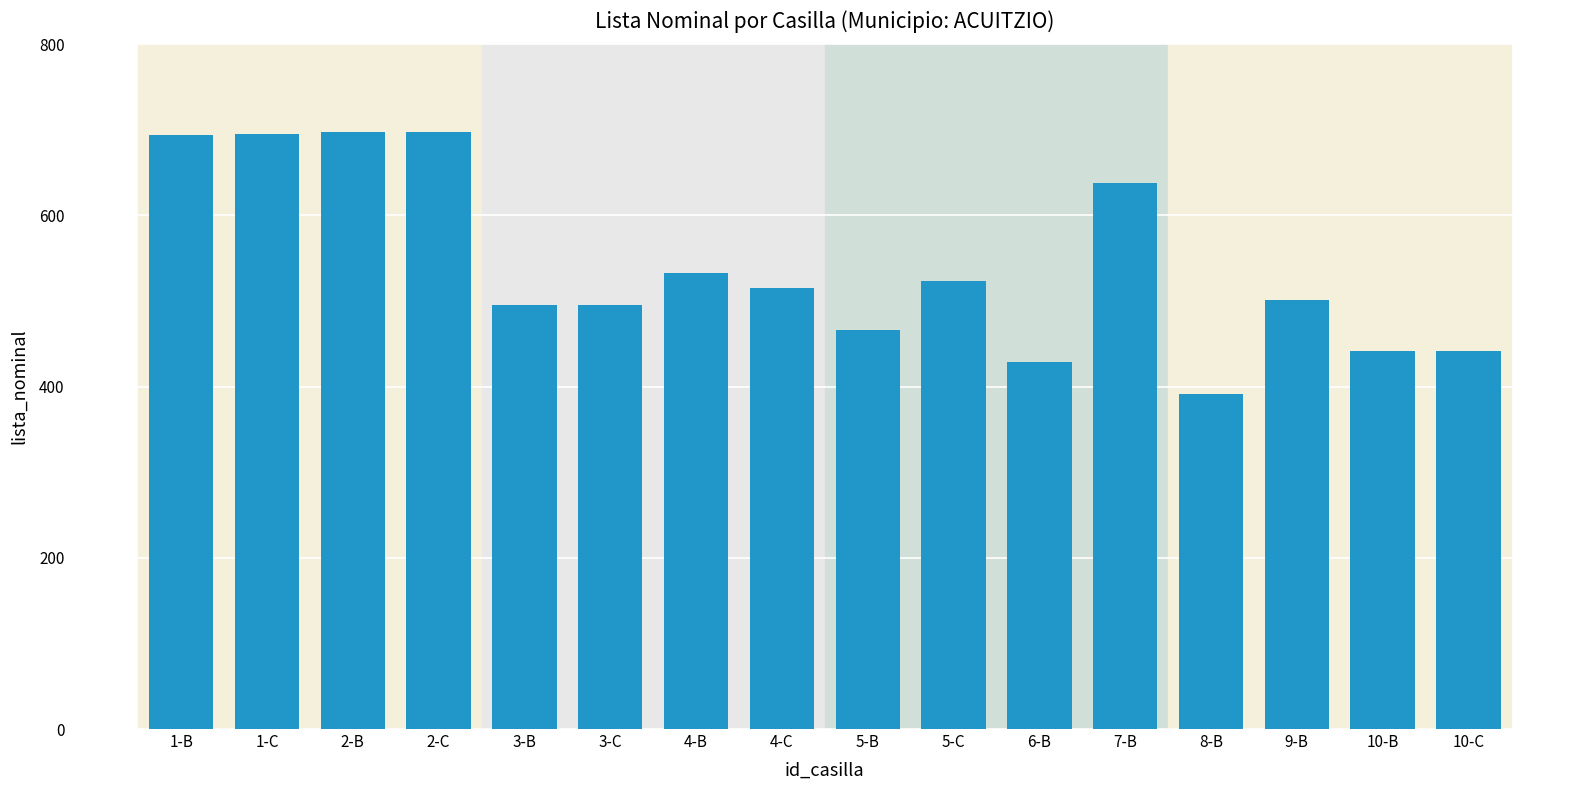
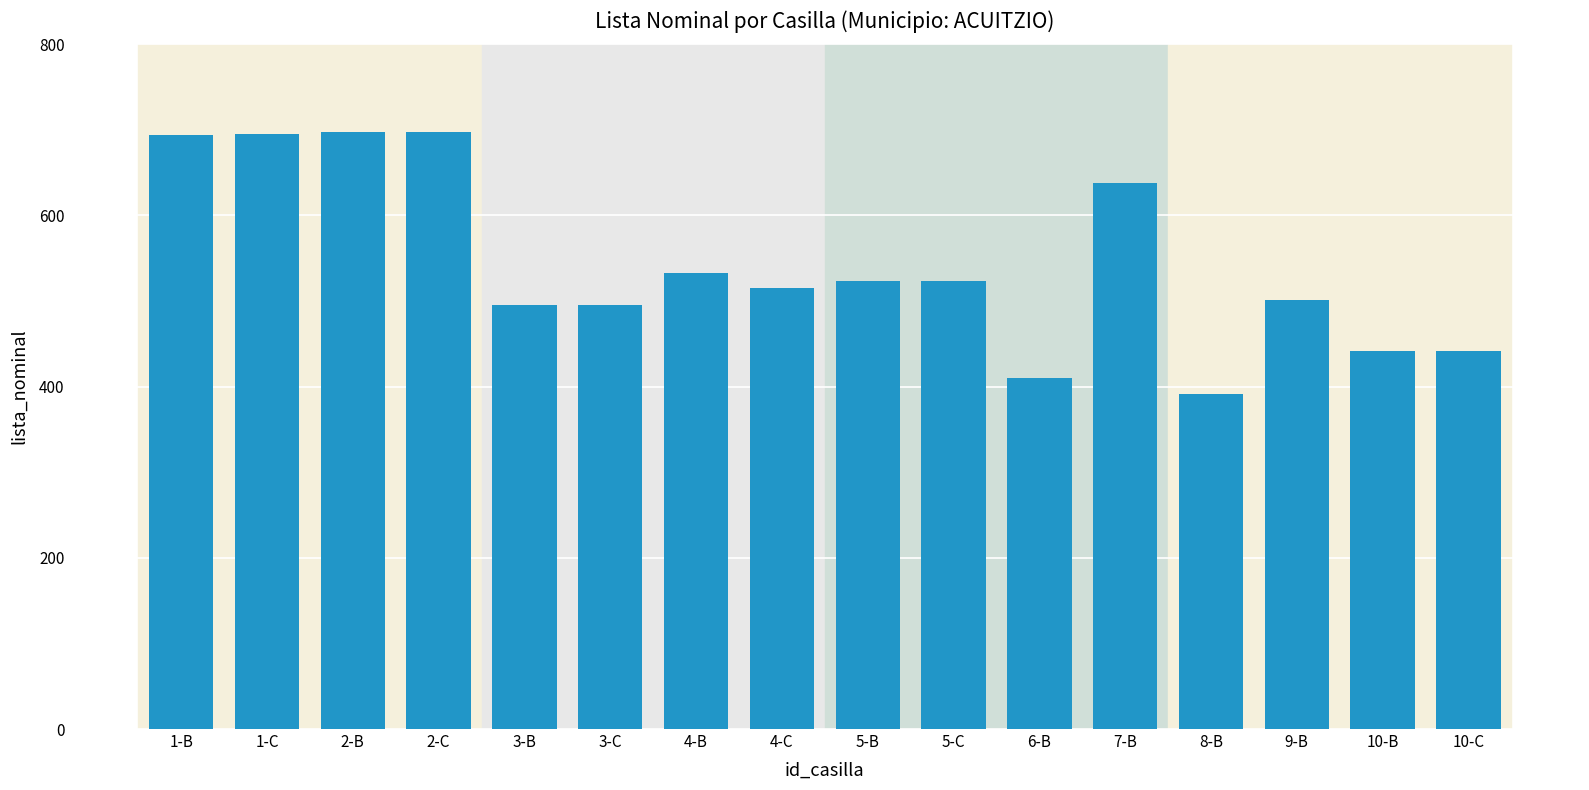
  {
    "1-B": 690,
    "1-C": 700,
    "2-B": 700,
    "2-C": 700,
    "3-B": 500,
    "3-C": 500,
    "4-B": 530,
    "4-C": 520,
-   "5-B": 470,
+   "5-B": 520,
    "5-C": 520,
-   "6-B": 430,
+   "6-B": 410,
    "7-B": 640,
    "8-B": 390,
    "9-B": 500,
    "10-B": 440,
    "10-C": 440
  }
